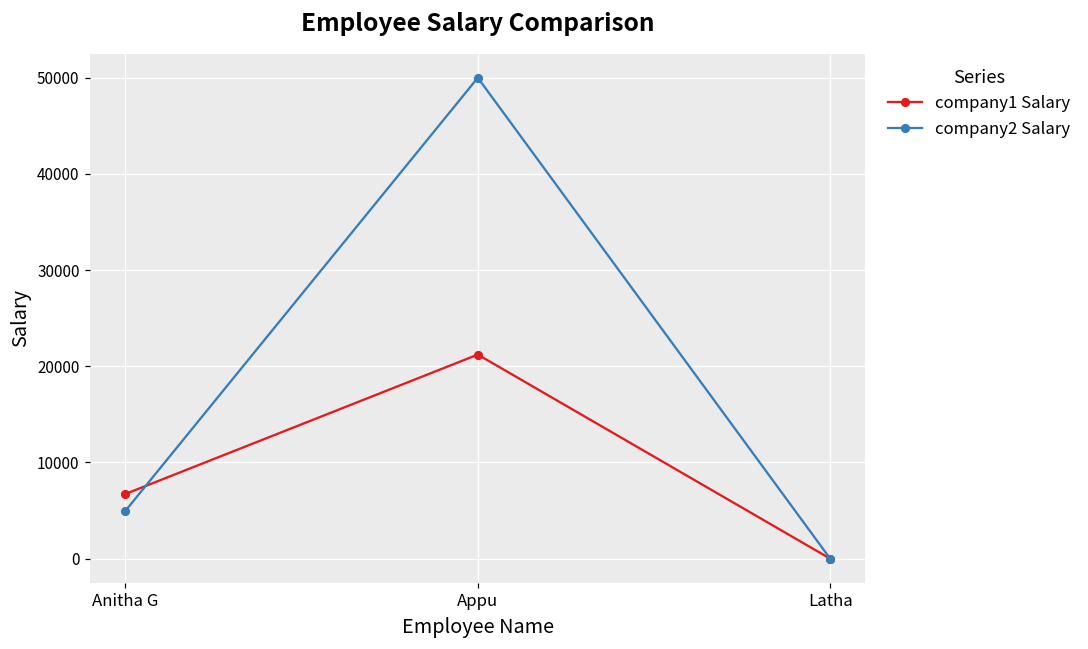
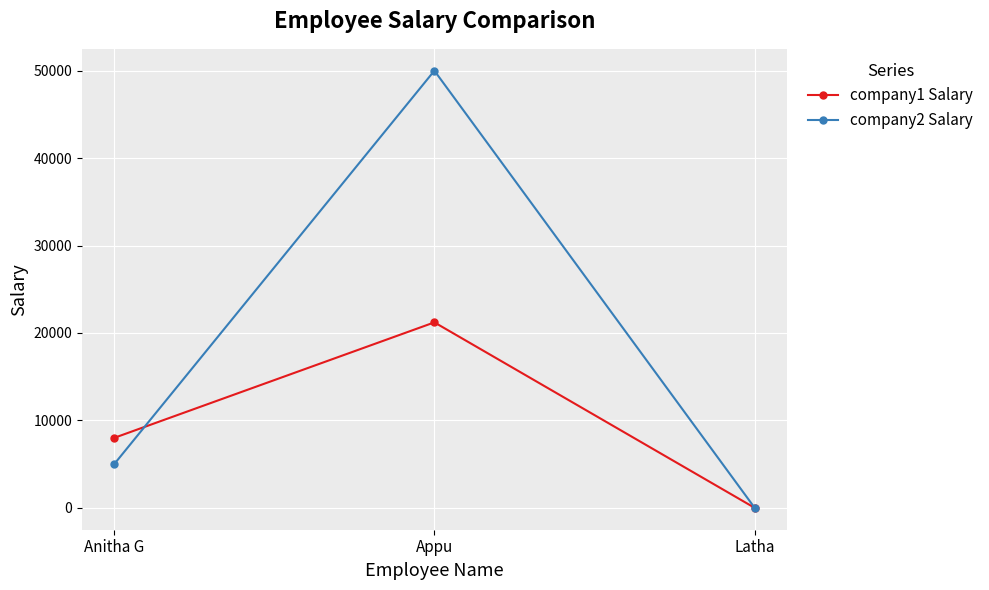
  {
    "company1 Salary": {
-     "Anitha G": 7000,
+     "Anitha G": 8000,
      "Appu": 21000
    },
    "company2 Salary": {
      "Anitha G": 5000,
      "Appu": 50000
    }
  }
